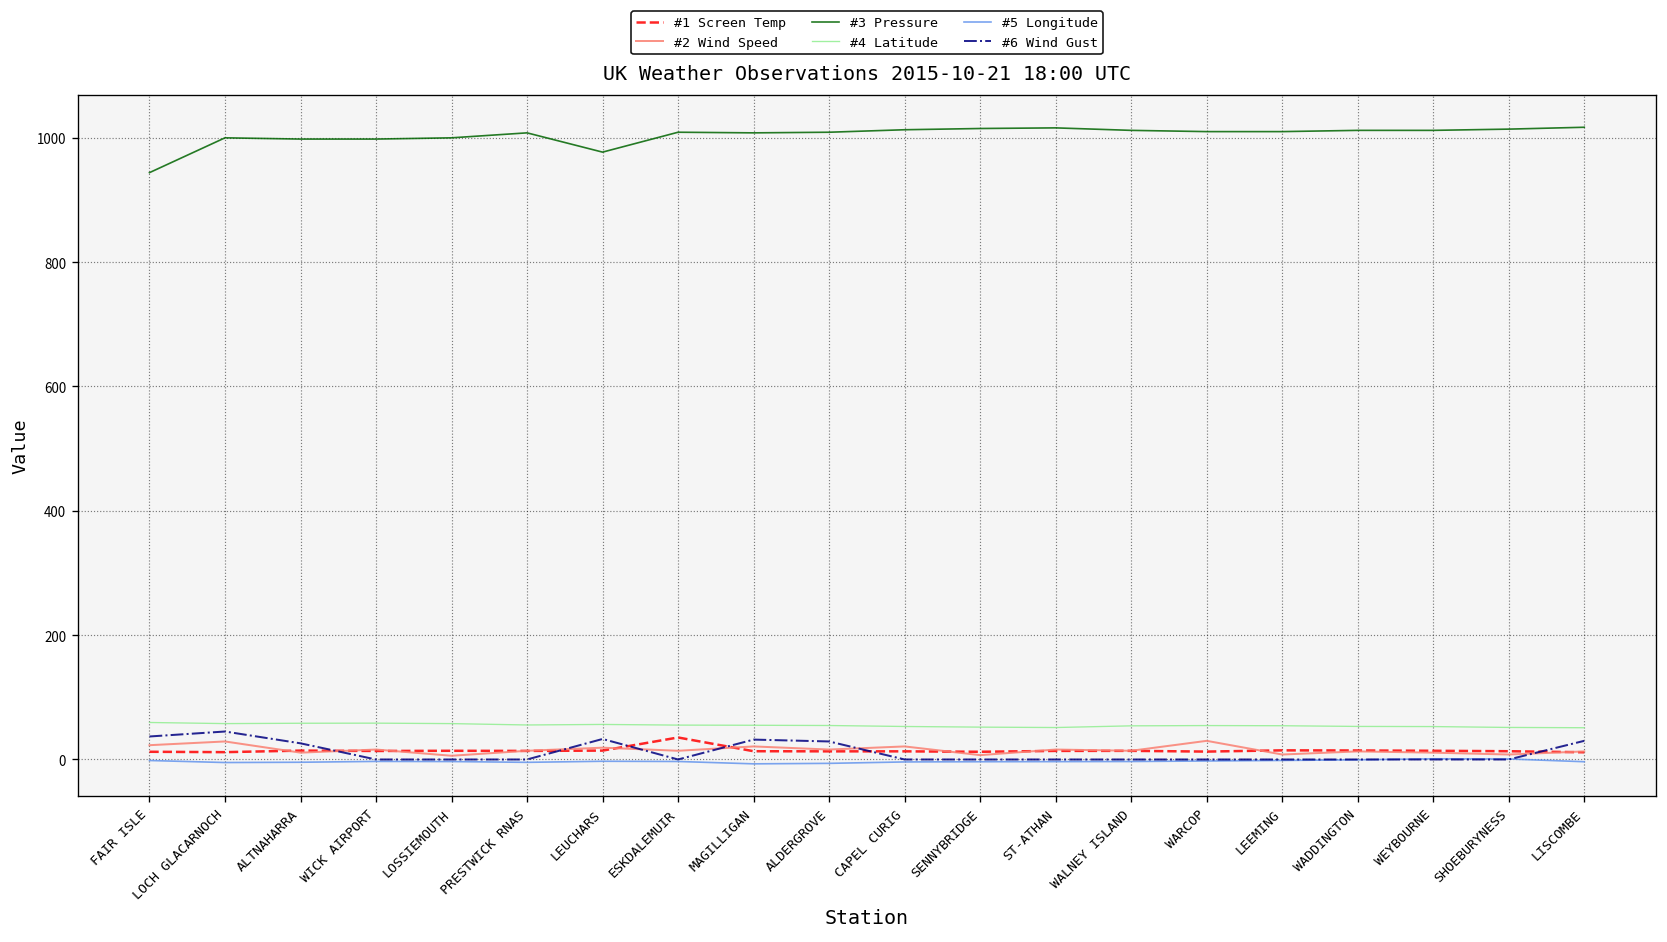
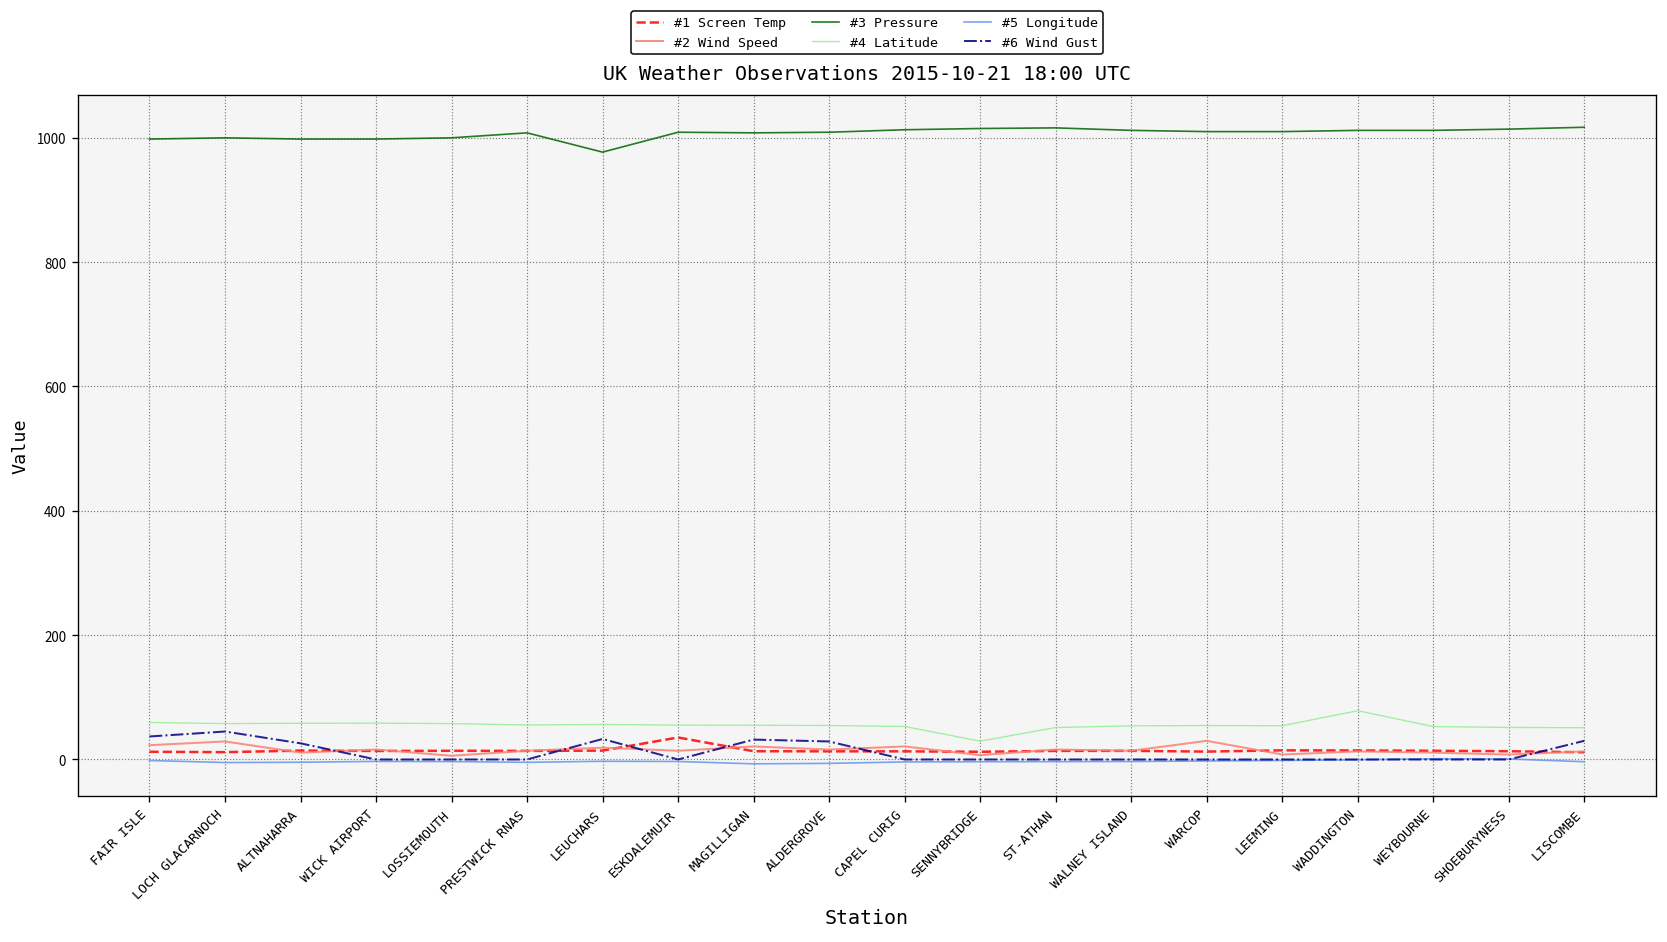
  {
    "#1 Screen Temp": {
      "FAIR ISLE": 10,
      "LOCH GLACARNOCH": 10,
      "LOSSIEMOUTH": 10,
      "ESKDALEMUIR": 40,
      "MAGILLIGAN": 10,
      "CAPEL CURIG": 10,
      "SENNYBRIDGE": 10,
      "WARCOP": 10,
      "LEEMING": 10,
      "SHOEBURYNESS": 10
    },
    "#2 Wind Speed": {
      "FAIR ISLE": 20,
      "LOCH GLACARNOCH": 30,
      "LOSSIEMOUTH": 10,
      "ESKDALEMUIR": 10,
      "MAGILLIGAN": 20,
      "CAPEL CURIG": 20,
      "SENNYBRIDGE": 10,
      "WARCOP": 30,
      "LEEMING": 10,
      "SHOEBURYNESS": 10
    },
    "#3 Pressure": {
-     "FAIR ISLE": 940,
+     "FAIR ISLE": 1000,
      "LOCH GLACARNOCH": 1000,
      "ALTNAHARRA": 1000,
      "WICK AIRPORT": 1000,
      "LOSSIEMOUTH": 1000,
      "PRESTWICK RNAS": 1010,
      "LEUCHARS": 980,
      "ESKDALEMUIR": 1010,
      "MAGILLIGAN": 1010,
      "ALDERGROVE": 1010,
      "CAPEL CURIG": 1010,
      "SENNYBRIDGE": 1020,
      "ST-ATHAN": 1020,
      "WALNEY ISLAND": 1010,
      "WARCOP": 1010,
      "LEEMING": 1010,
      "WADDINGTON": 1010,
      "WEYBOURNE": 1010,
      "SHOEBURYNESS": 1010,
      "LISCOMBE": 1020
    },
    "#4 Latitude": {
      "FAIR ISLE": 60,
      "LOCH GLACARNOCH": 60,
      "ALTNAHARRA": 60,
      "WICK AIRPORT": 60,
      "LOSSIEMOUTH": 60,
      "PRESTWICK RNAS": 60,
      "LEUCHARS": 60,
      "ESKDALEMUIR": 60,
      "MAGILLIGAN": 60,
      "ALDERGROVE": 50,
      "CAPEL CURIG": 50,
-     "SENNYBRIDGE": 50,
+     "SENNYBRIDGE": 30,
      "ST-ATHAN": 50,
      "WALNEY ISLAND": 50,
      "WARCOP": 50,
      "LEEMING": 50,
-     "WADDINGTON": 50,
+     "WADDINGTON": 80,
      "WEYBOURNE": 50,
      "SHOEBURYNESS": 50,
      "LISCOMBE": 50
    },
    "#5 Longitude": {
      "FAIR ISLE": 0,
      "LOCH GLACARNOCH": 0,
      "ALTNAHARRA": 0,
      "LEUCHARS": 0,
      "MAGILLIGAN": -10,
      "ALDERGROVE": -10,
      "LISCOMBE": 0
    },
    "#6 Wind Gust": {
      "FAIR ISLE": 40,
      "LOCH GLACARNOCH": 50,
      "ALTNAHARRA": 30,
      "LEUCHARS": 30,
      "MAGILLIGAN": 30,
      "ALDERGROVE": 30,
      "LISCOMBE": 30
    }
  }
